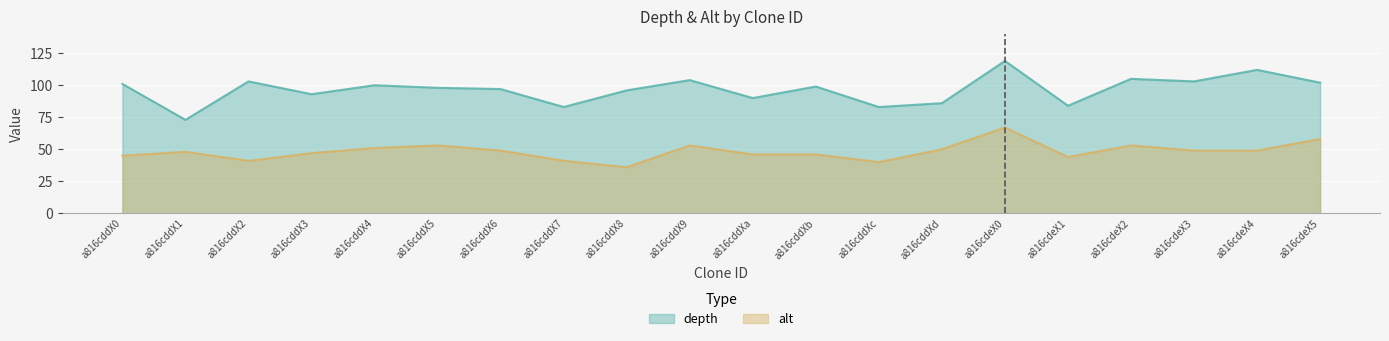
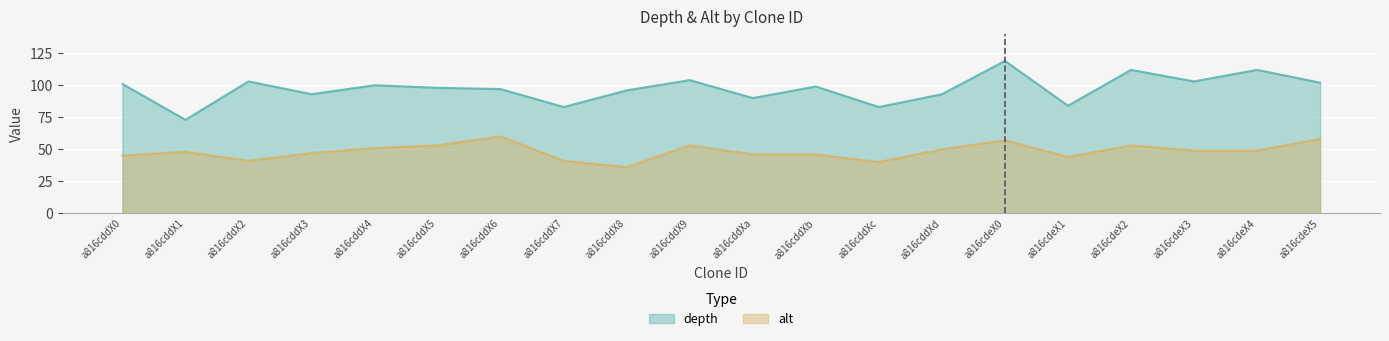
  {
    "depth": {
      "a816cddX0": 101,
      "a816cddX1": 73,
      "a816cddX2": 103,
      "a816cddX3": 93,
      "a816cddX4": 100,
      "a816cddX5": 98,
      "a816cddX6": 97,
      "a816cddX7": 83,
      "a816cddX8": 96,
      "a816cddX9": 104,
      "a816cddXa": 90,
      "a816cddXb": 99,
      "a816cddXc": 83,
-     "a816cddXd": 86,
+     "a816cddXd": 93,
      "a816cdeX0": 119,
      "a816cdeX1": 84,
-     "a816cdeX2": 105,
+     "a816cdeX2": 112,
      "a816cdeX3": 103,
      "a816cdeX4": 112,
      "a816cdeX5": 102
    },
    "alt": {
      "a816cddX0": 45,
      "a816cddX1": 48,
      "a816cddX2": 41,
      "a816cddX3": 47,
      "a816cddX4": 51,
      "a816cddX5": 53,
-     "a816cddX6": 49,
+     "a816cddX6": 60,
      "a816cddX7": 41,
      "a816cddX8": 36,
      "a816cddX9": 53,
      "a816cddXa": 46,
      "a816cddXb": 46,
      "a816cddXc": 40,
      "a816cddXd": 50,
-     "a816cdeX0": 67,
+     "a816cdeX0": 57,
      "a816cdeX1": 44,
      "a816cdeX2": 53,
      "a816cdeX3": 49,
      "a816cdeX4": 49,
      "a816cdeX5": 58
    }
  }
